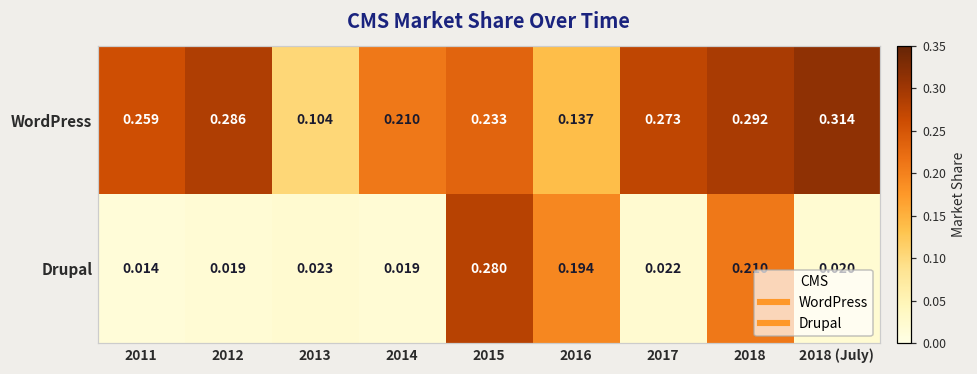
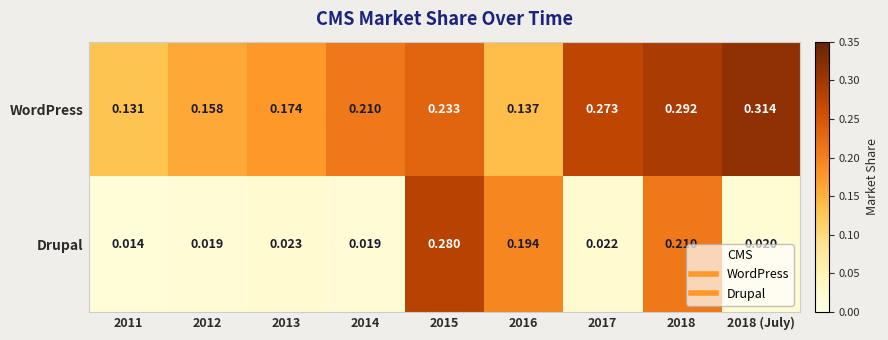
  {
    "WordPress": {
-     "2011": 0.259,
-     "2012": 0.286,
-     "2013": 0.104,
+     "2011": 0.131,
+     "2012": 0.158,
+     "2013": 0.174,
      "2014": 0.210,
      "2015": 0.233,
      "2016": 0.137,
      "2017": 0.273,
      "2018": 0.292,
      "2018 (July)": 0.314
    },
    "Drupal": {
      "2011": 0.014,
      "2012": 0.019,
      "2013": 0.023,
      "2014": 0.019,
      "2015": 0.280,
      "2016": 0.194,
      "2017": 0.022
    }
  }
